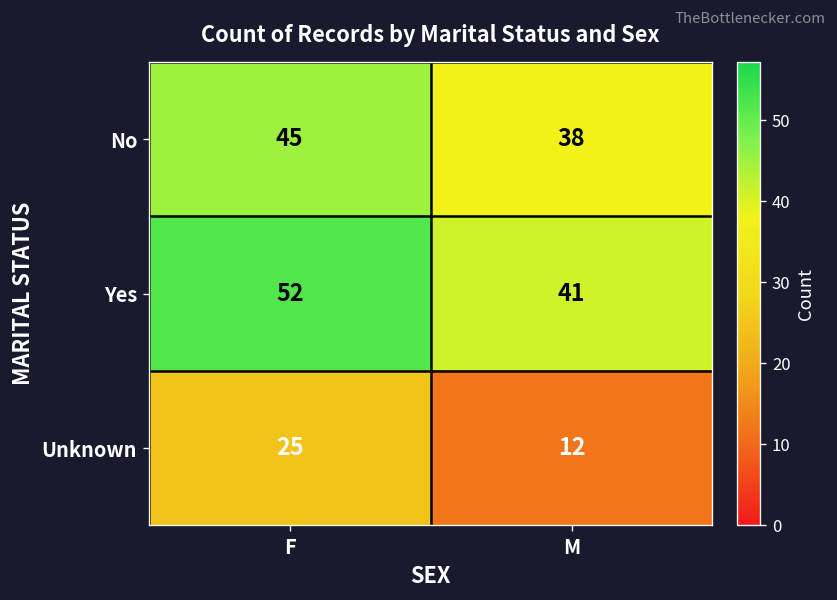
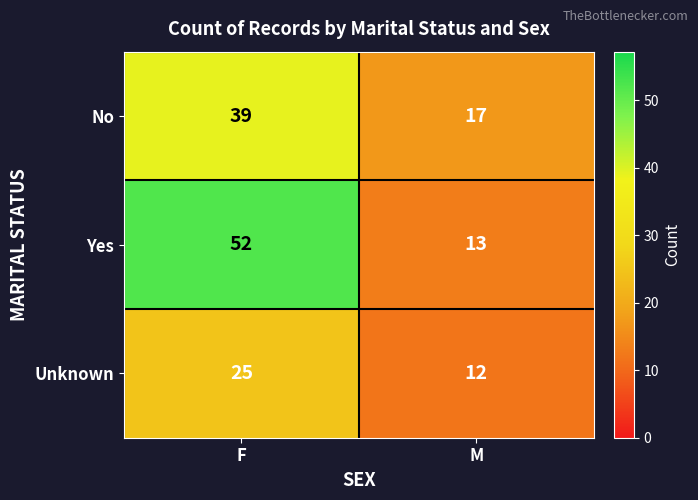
  {
    "No": {
-     "F": 45,
-     "M": 38
+     "F": 39,
+     "M": 17
    },
    "Yes": {
      "F": 52,
-     "M": 41
+     "M": 13
    },
    "Unknown": {
      "F": 25,
      "M": 12
    }
  }
